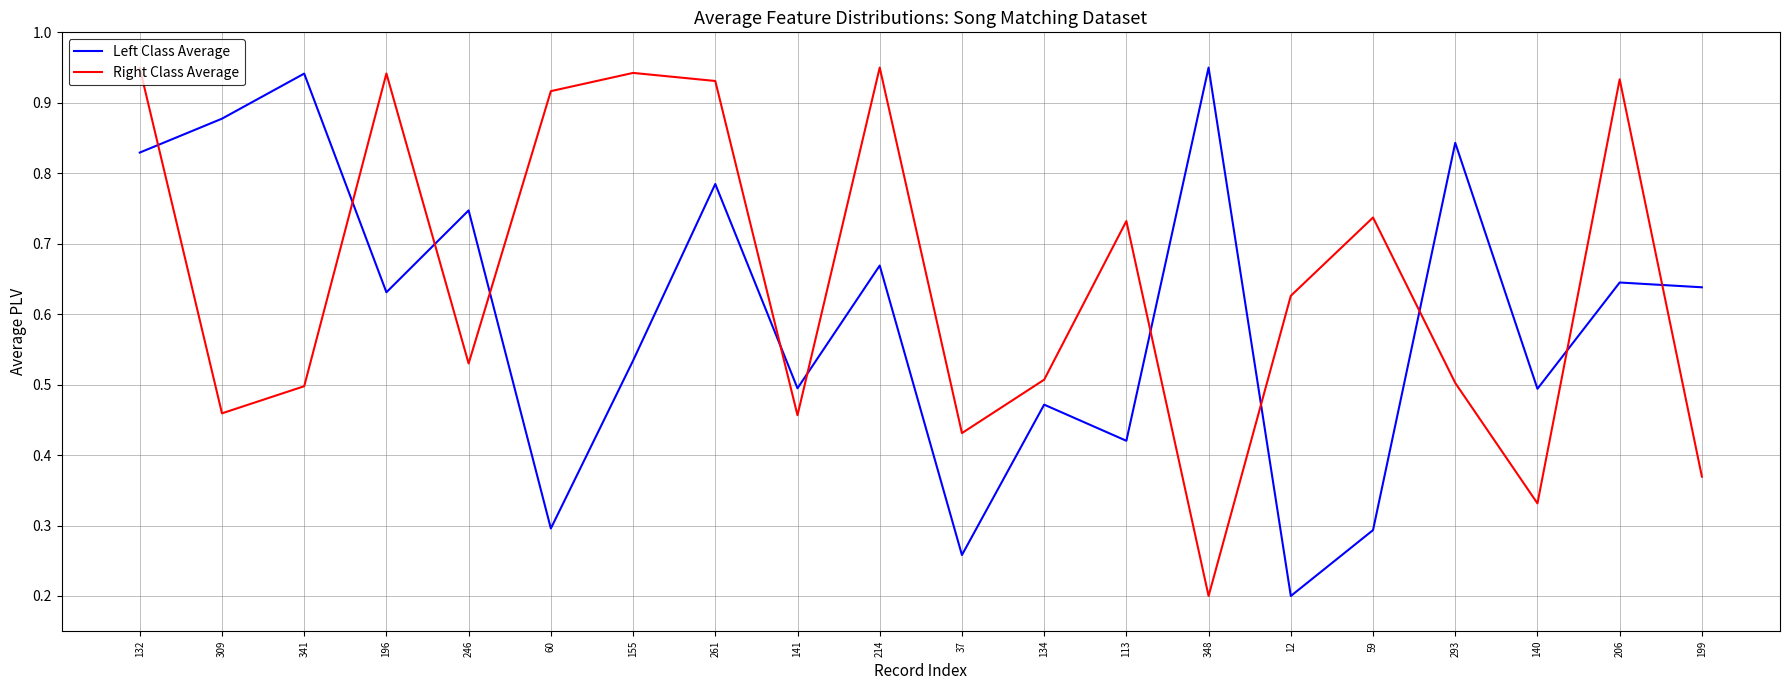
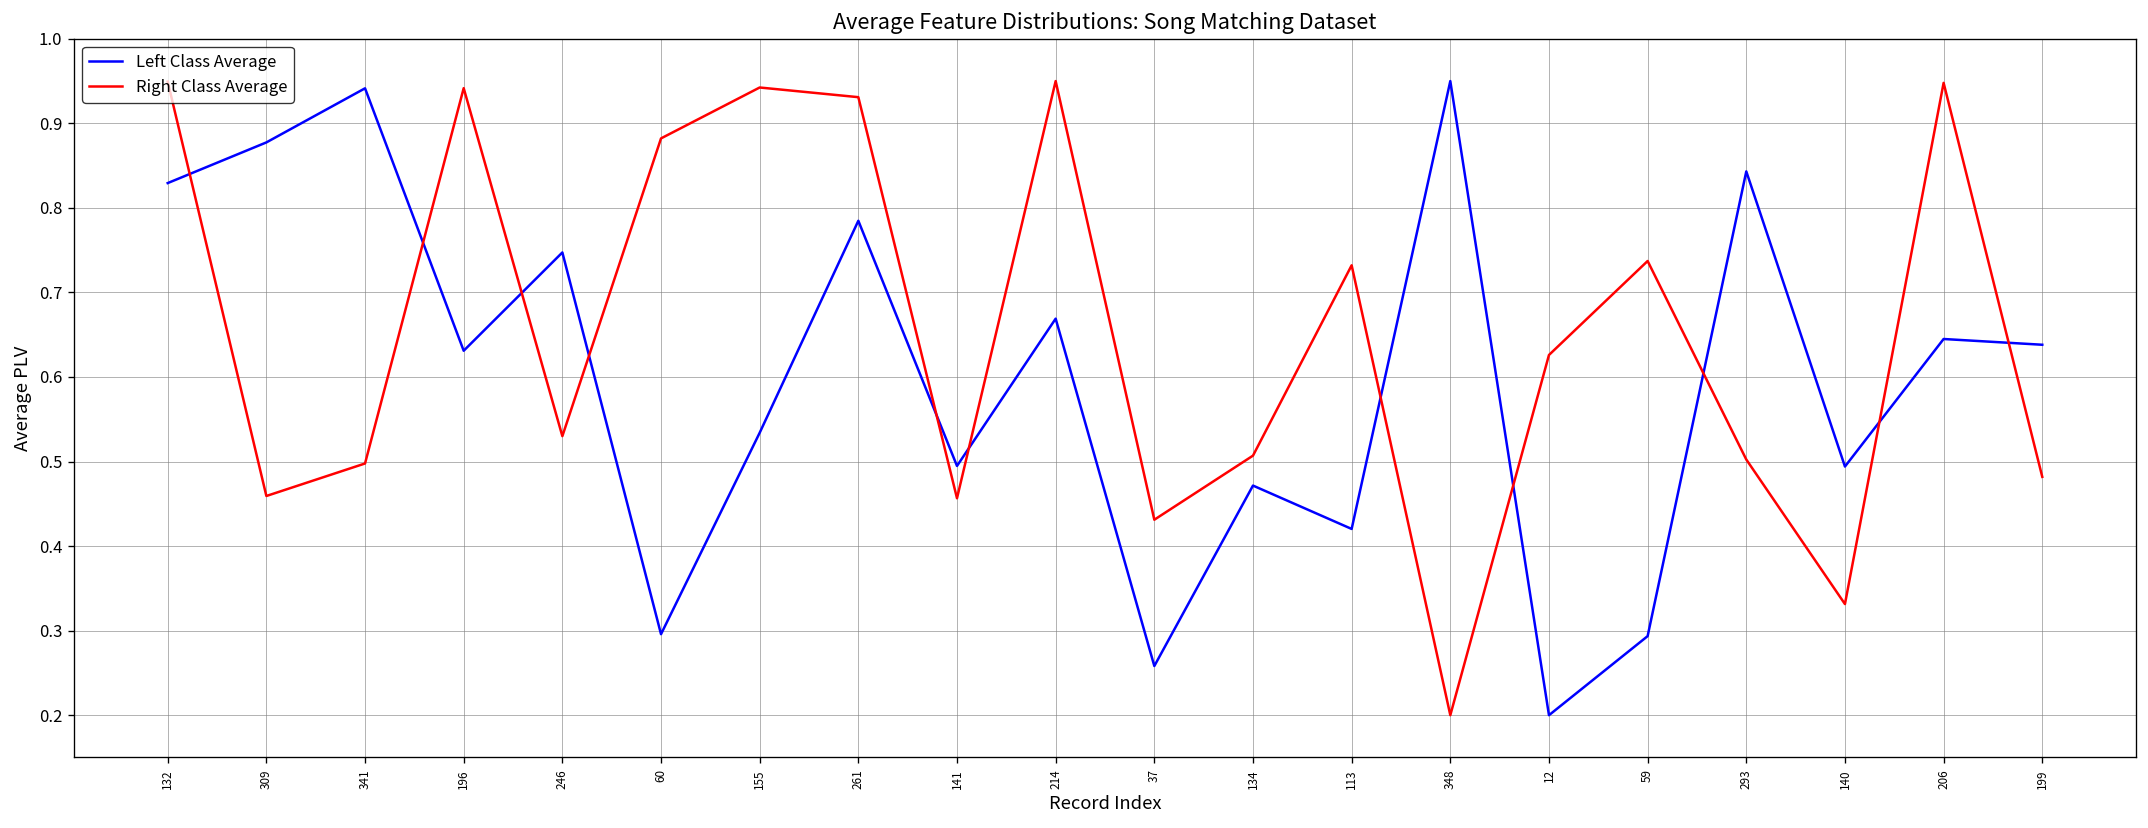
  {
    "Left Class Average": {
      "132": 0.83,
      "309": 0.88,
      "341": 0.94,
      "196": 0.63,
      "246": 0.75,
      "60": 0.30,
      "155": 0.53,
      "261": 0.78,
      "141": 0.49,
      "214": 0.67,
      "37": 0.26,
      "134": 0.47,
      "113": 0.42,
      "348": 0.95,
      "12": 0.20,
      "59": 0.29,
      "293": 0.84,
      "140": 0.49,
      "206": 0.64,
      "199": 0.64
    },
    "Right Class Average": {
      "309": 0.46,
      "341": 0.50,
      "196": 0.94,
      "246": 0.53,
-     "60": 0.92,
+     "60": 0.88,
      "155": 0.94,
      "261": 0.93,
      "141": 0.46,
      "214": 0.95,
      "37": 0.43,
      "134": 0.51,
      "113": 0.73,
      "348": 0.20,
      "12": 0.63,
      "59": 0.74,
      "293": 0.50,
      "140": 0.33,
-     "206": 0.93,
-     "199": 0.37
+     "206": 0.95,
+     "199": 0.48
    }
  }
